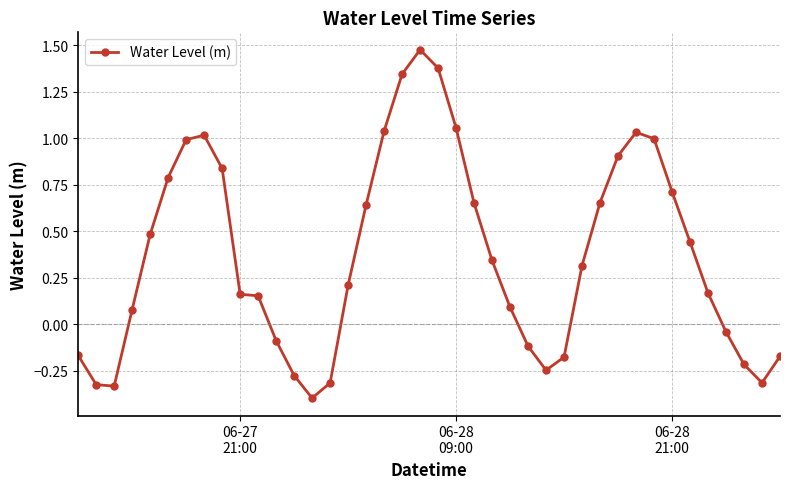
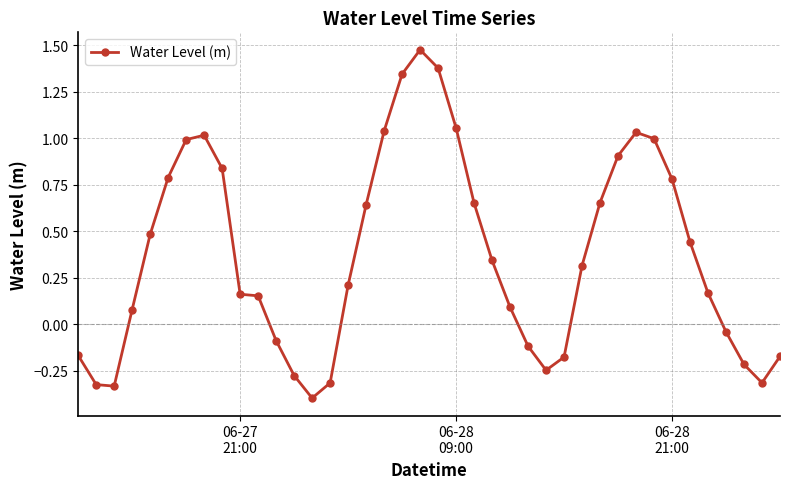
  {
    "06-27 21:00": 0.16,
    "06-28 09:00": 1.05,
-   "06-28 21:00": 0.71
+   "06-28 21:00": 0.78
  }
